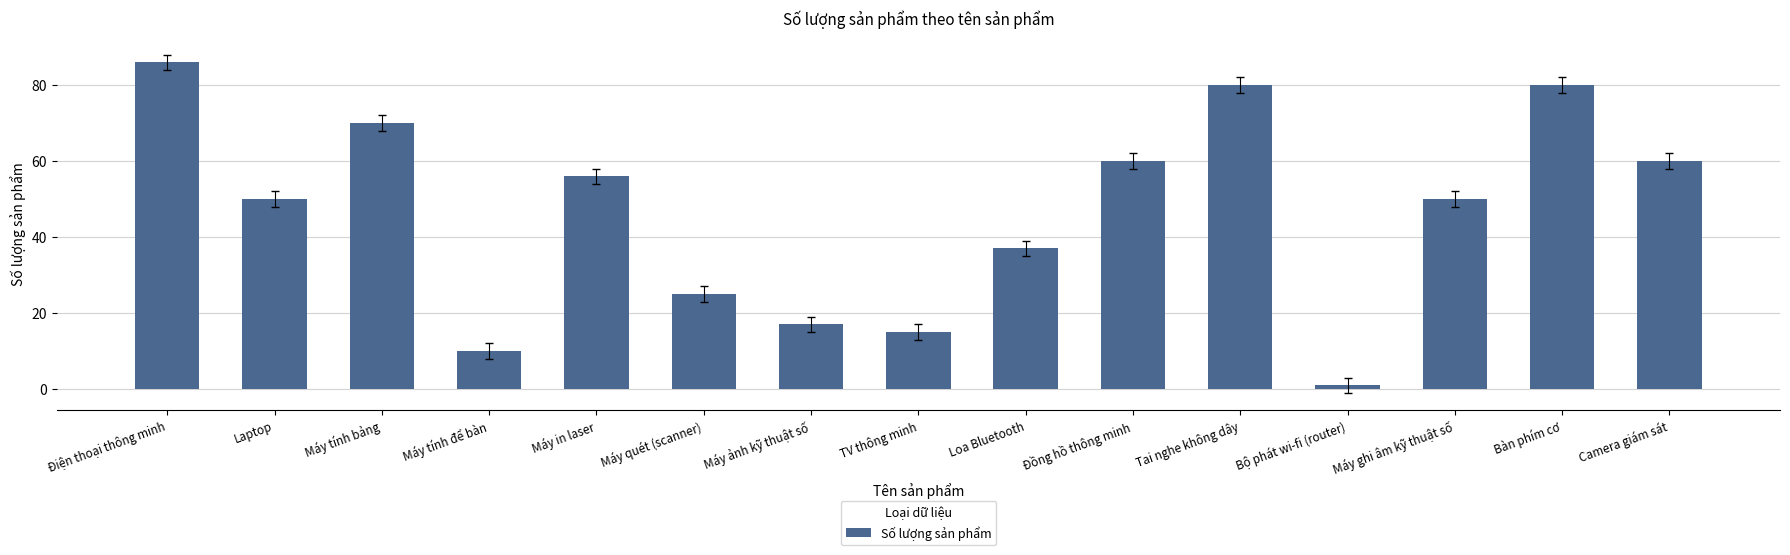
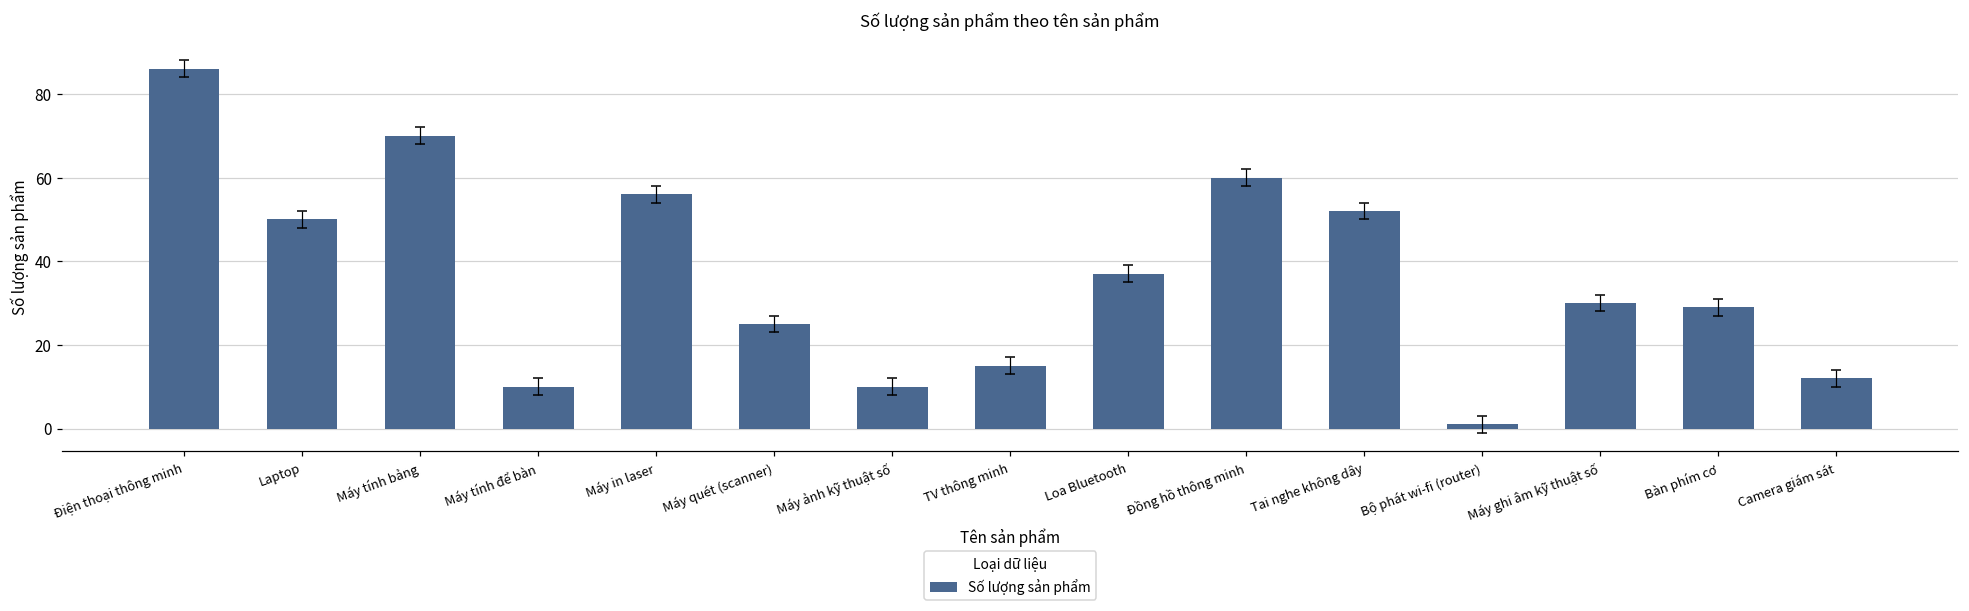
  {
    "Số lượng sản phẩm": {
      "Điện thoại thông minh": 86,
      "Laptop": 50,
      "Máy tính bảng": 70,
      "Máy tính để bàn": 10,
      "Máy in laser": 56,
      "Máy quét (scanner)": 25,
-     "Máy ảnh kỹ thuật số": 17,
+     "Máy ảnh kỹ thuật số": 10,
      "TV thông minh": 15,
      "Loa Bluetooth": 37,
      "Đồng hồ thông minh": 60,
-     "Tai nghe không dây": 80,
+     "Tai nghe không dây": 52,
      "Bộ phát wi-fi (router)": 1,
-     "Máy ghi âm kỹ thuật số": 50,
-     "Bàn phím cơ": 80,
-     "Camera giám sát": 60
+     "Máy ghi âm kỹ thuật số": 30,
+     "Bàn phím cơ": 29,
+     "Camera giám sát": 12
    }
  }
